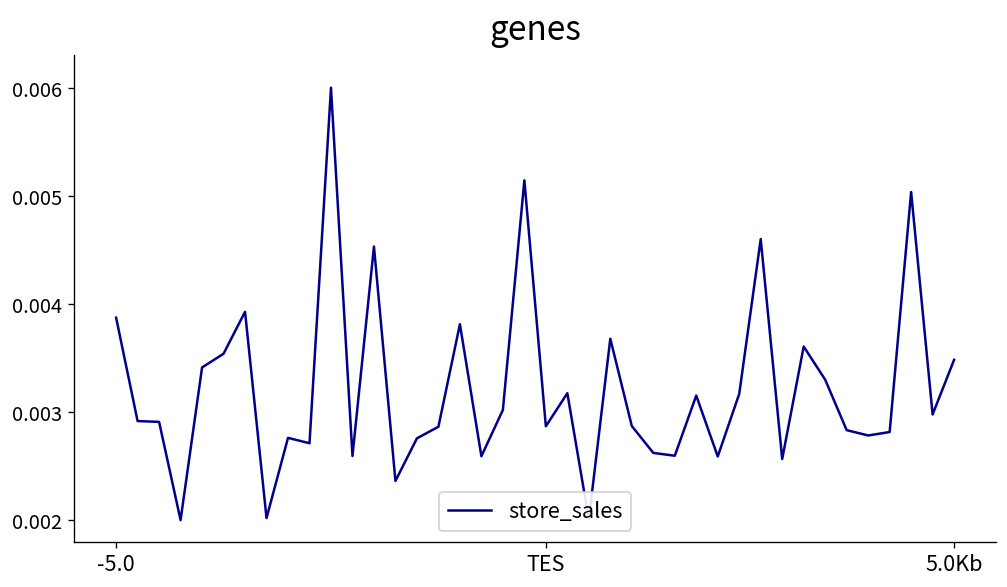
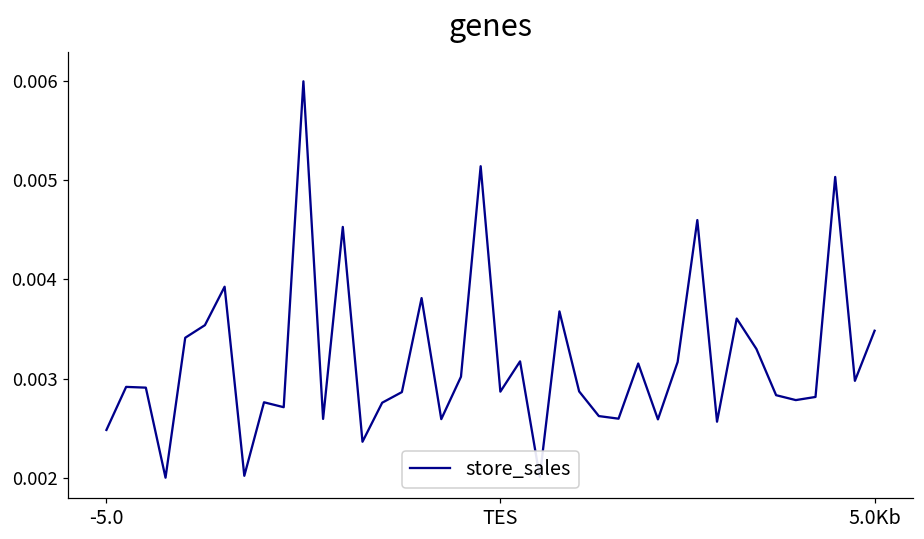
  {
-   "-5.0": 0.0039,
+   "-5.0": 0.0025,
    "TES": 0.0029,
    "5.0Kb": 0.0035
  }
